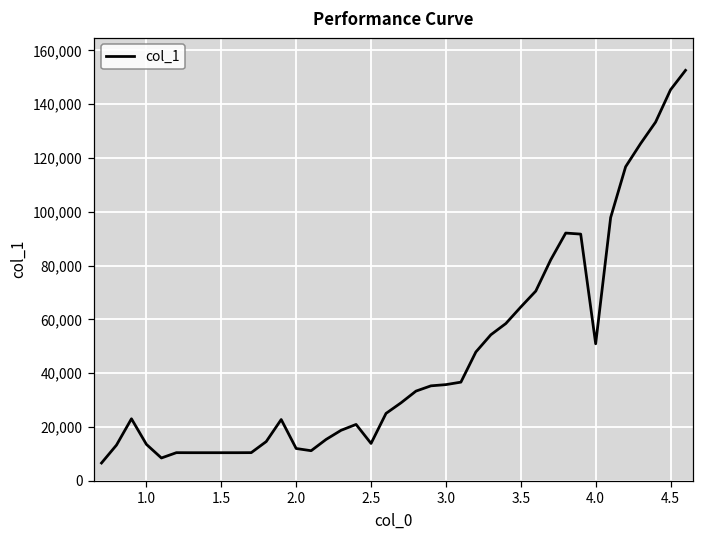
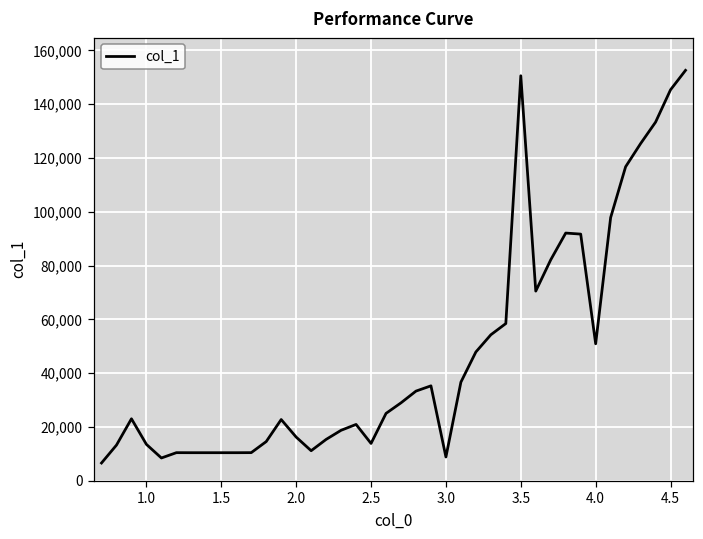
  {
    "1.0": "14,000",
    "1.5": "10,000",
-   "2.0": "12,000",
+   "2.0": "16,000",
    "2.5": "14,000",
-   "3.0": "36,000",
-   "3.5": "65,000",
+   "3.0": "9,000",
+   "3.5": "151,000",
    "4.0": "51,000",
    "4.5": "145,000"
  }
